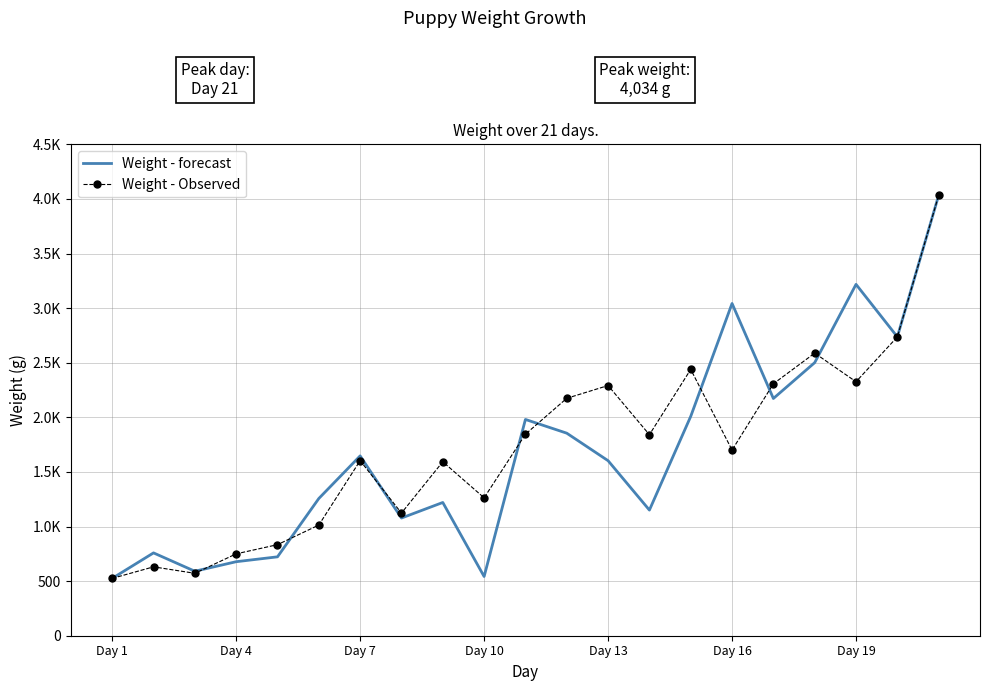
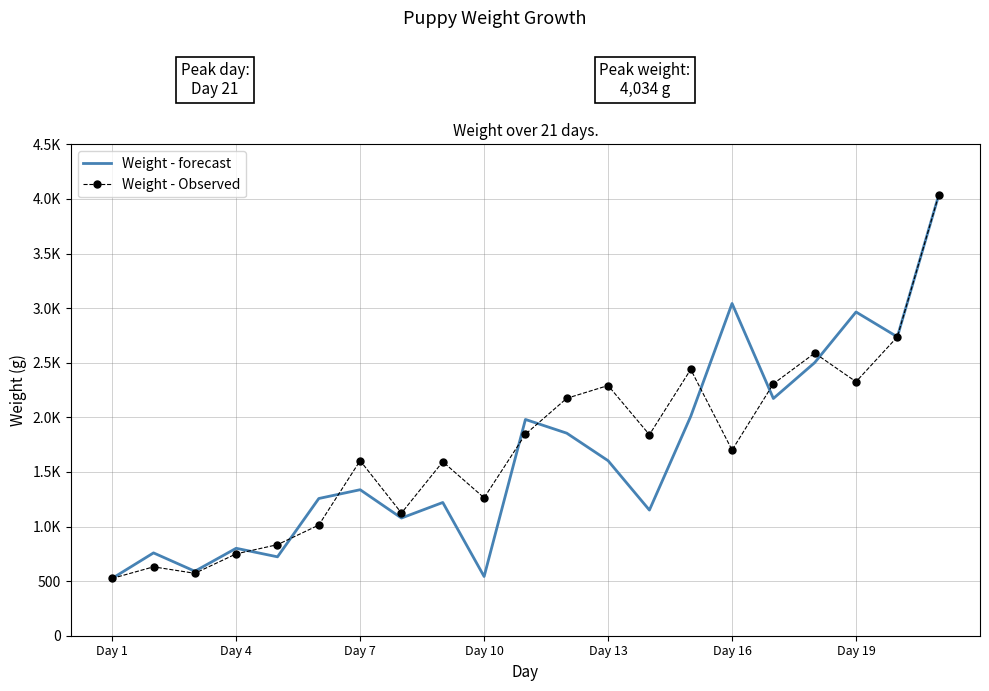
  {
    "Weight - forecast": {
-     "Day 4": 680,
-     "Day 7": 1650,
+     "Day 4": 800,
+     "Day 7": 1340,
      "Day 10": 540,
      "Day 13": 1600,
      "Day 16": 3040,
-     "Day 19": 3220
+     "Day 19": 2960
    },
    "Weight - Observed": {
      "Day 4": 750,
      "Day 7": 1600,
      "Day 10": 1260,
      "Day 13": 2290,
      "Day 16": 1700,
      "Day 19": 2330
    }
  }
